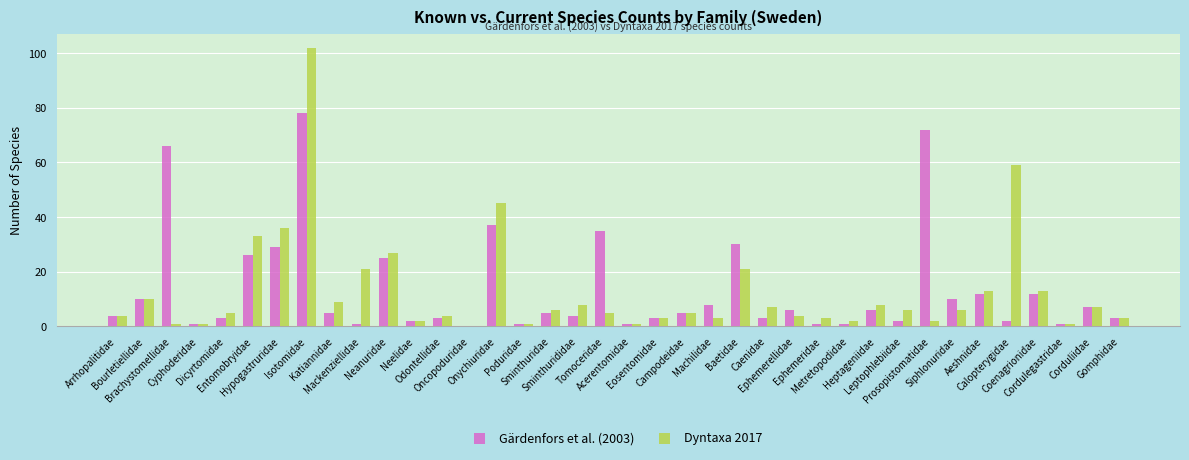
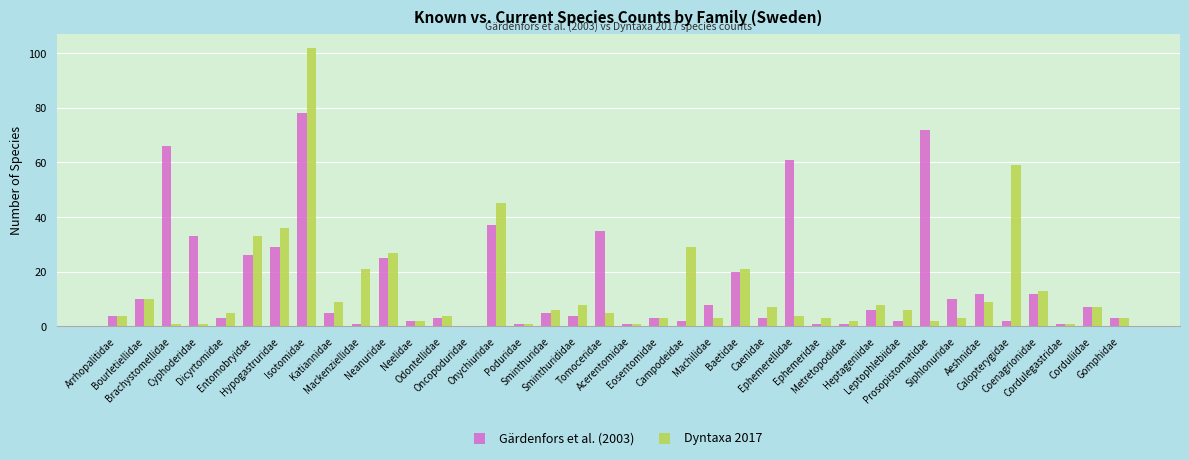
  {
    "Gärdenfors et al. (2003)": {
      "Arrhopalitidae": 4,
      "Bourletiellidae": 10,
      "Brachystomellidae": 66,
-     "Cyphoderidae": 1,
+     "Cyphoderidae": 33,
      "Dicyrtomidae": 3,
      "Entomobryidae": 26,
      "Hypogastruridae": 29,
      "Isotomidae": 78,
      "Katiannidae": 5,
      "Mackenziellidae": 1,
      "Neanuridae": 25,
      "Neelidae": 2,
      "Odontellidae": 3,
      "Oncopoduridae": 0,
      "Onychiuridae": 37,
      "Poduridae": 1,
      "Sminthuridae": 5,
      "Sminthurididae": 4,
      "Tomoceridae": 35,
      "Acerentomidae": 1,
      "Eosentomidae": 3,
-     "Campodeidae": 5,
+     "Campodeidae": 2,
      "Machilidae": 8,
-     "Baetidae": 30,
+     "Baetidae": 20,
      "Caenidae": 3,
-     "Ephemerellidae": 6,
+     "Ephemerellidae": 61,
      "Ephemeridae": 1,
      "Metretopodidae": 1,
      "Heptageniidae": 6,
      "Leptophlebiidae": 2,
      "Prosopistomatidae": 72,
      "Siphlonuridae": 10,
      "Aeshnidae": 12,
      "Calopterygidae": 2,
      "Coenagrionidae": 12,
      "Cordulegastridae": 1,
      "Corduliidae": 7,
      "Gomphidae": 3
    },
    "Dyntaxa 2017": {
      "Arrhopalitidae": 4,
      "Bourletiellidae": 10,
      "Brachystomellidae": 1,
      "Cyphoderidae": 1,
      "Dicyrtomidae": 5,
      "Entomobryidae": 33,
      "Hypogastruridae": 36,
      "Isotomidae": 102,
      "Katiannidae": 9,
      "Mackenziellidae": 21,
      "Neanuridae": 27,
      "Neelidae": 2,
      "Odontellidae": 4,
      "Oncopoduridae": 0,
      "Onychiuridae": 45,
      "Poduridae": 1,
      "Sminthuridae": 6,
      "Sminthurididae": 8,
      "Tomoceridae": 5,
      "Acerentomidae": 1,
      "Eosentomidae": 3,
-     "Campodeidae": 5,
+     "Campodeidae": 29,
      "Machilidae": 3,
      "Baetidae": 21,
      "Caenidae": 7,
      "Ephemerellidae": 4,
      "Ephemeridae": 3,
      "Metretopodidae": 2,
      "Heptageniidae": 8,
      "Leptophlebiidae": 6,
      "Prosopistomatidae": 2,
-     "Siphlonuridae": 6,
-     "Aeshnidae": 13,
+     "Siphlonuridae": 3,
+     "Aeshnidae": 9,
      "Calopterygidae": 59,
      "Coenagrionidae": 13,
      "Cordulegastridae": 1,
      "Corduliidae": 7,
      "Gomphidae": 3
    }
  }
